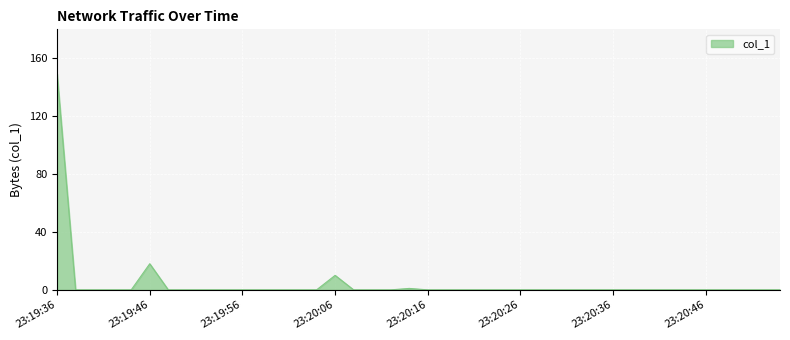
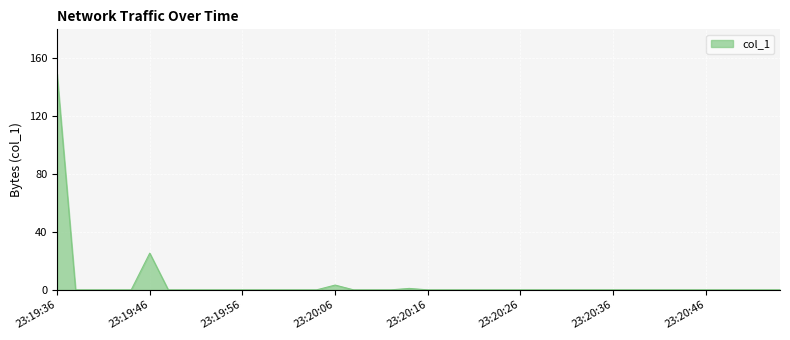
  {
    "23:19:36": 149,
-   "23:19:46": 18,
+   "23:19:46": 25,
    "23:19:56": 0,
-   "23:20:06": 10,
+   "23:20:06": 3,
    "23:20:16": 0,
    "23:20:26": 0,
    "23:20:36": 0,
    "23:20:46": 0
  }
